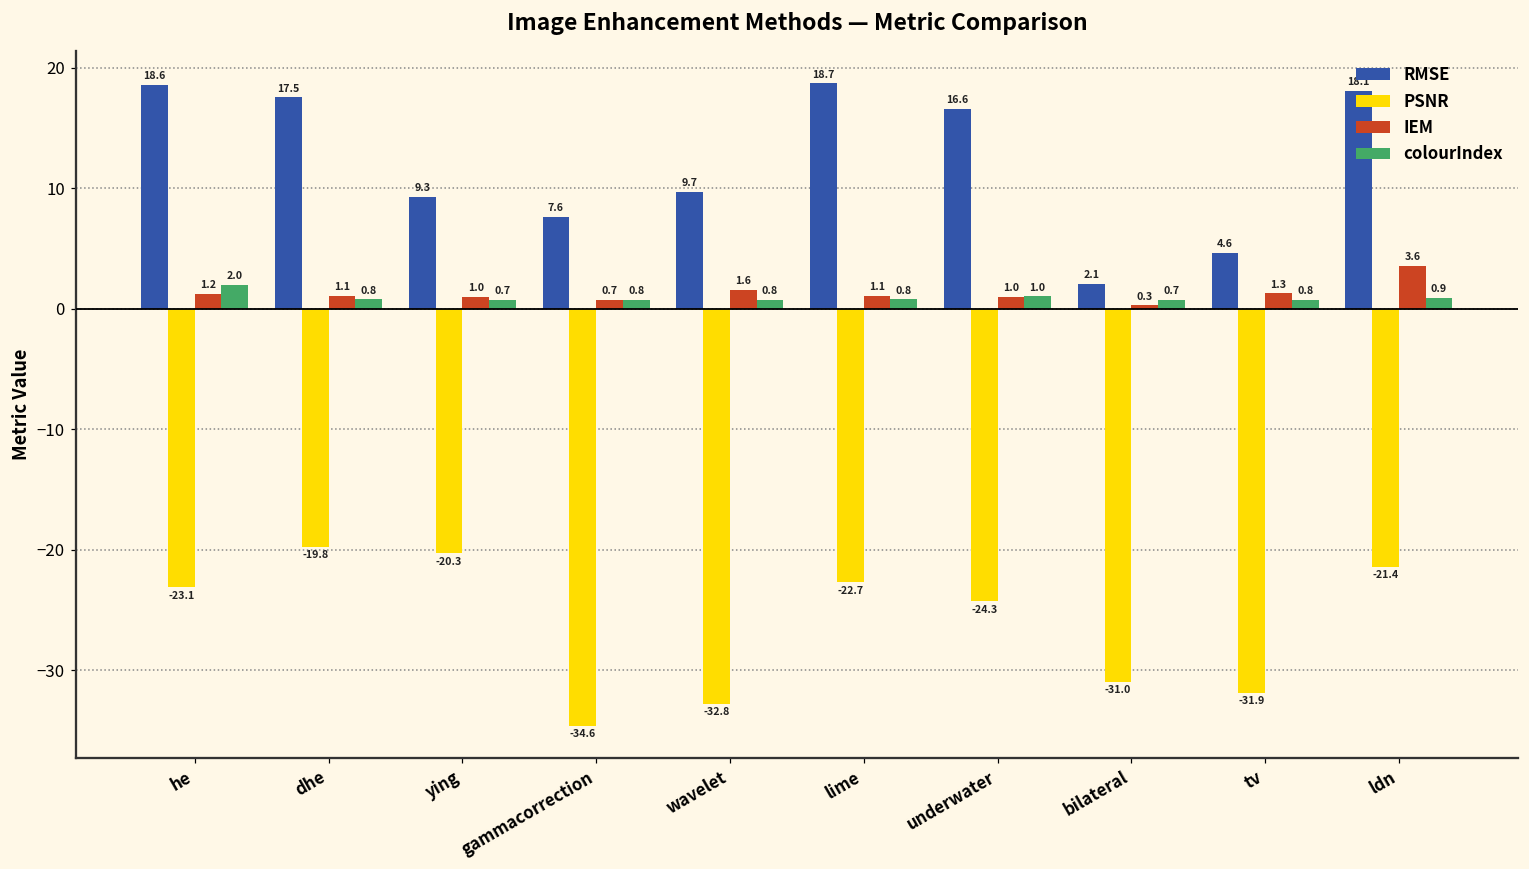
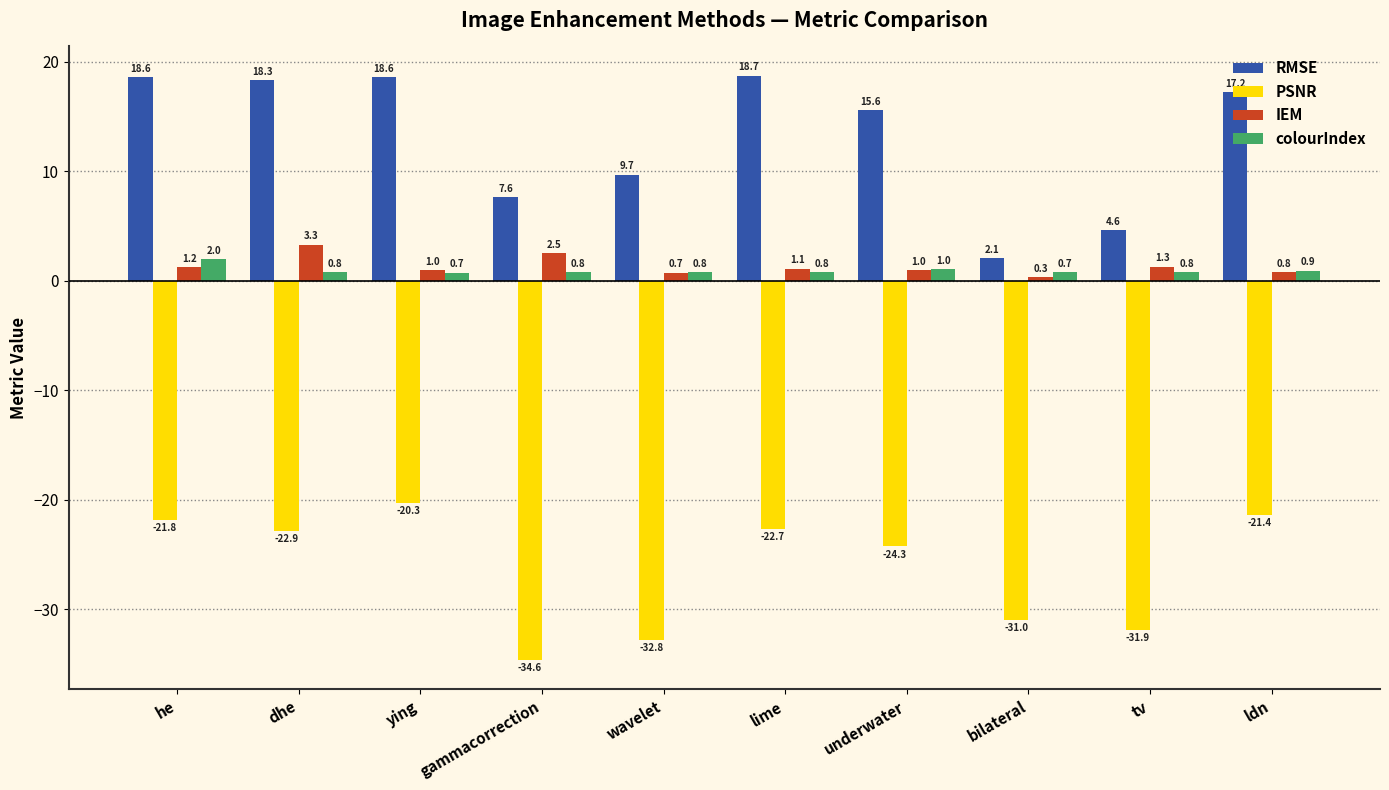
  {
    "RMSE": {
      "he": 18.6,
-     "dhe": 17.5,
-     "ying": 9.3,
+     "dhe": 18.3,
+     "ying": 18.6,
      "gammacorrection": 7.6,
      "wavelet": 9.7,
      "lime": 18.7,
-     "underwater": 16.6,
+     "underwater": 15.6,
      "bilateral": 2.1,
      "tv": 4.6,
-     "ldn": 18.1
+     "ldn": 17.2
    },
    "PSNR": {
-     "he": -23.1,
-     "dhe": -19.8,
+     "he": -21.8,
+     "dhe": -22.9,
      "ying": -20.3,
      "gammacorrection": -34.6,
      "wavelet": -32.8,
      "lime": -22.7,
      "underwater": -24.3,
      "bilateral": -31.0,
      "tv": -31.9,
      "ldn": -21.4
    },
    "IEM": {
      "he": 1.2,
-     "dhe": 1.1,
+     "dhe": 3.3,
      "ying": 1.0,
-     "gammacorrection": 0.7,
-     "wavelet": 1.6,
+     "gammacorrection": 2.5,
+     "wavelet": 0.7,
      "lime": 1.1,
      "underwater": 1.0,
      "bilateral": 0.3,
      "tv": 1.3,
-     "ldn": 3.6
+     "ldn": 0.8
    },
    "colourIndex": {
      "he": 2.0,
      "dhe": 0.8,
      "ying": 0.7,
      "gammacorrection": 0.8,
      "wavelet": 0.8,
      "lime": 0.8,
      "underwater": 1.0,
      "bilateral": 0.7,
      "tv": 0.8,
      "ldn": 0.9
    }
  }
